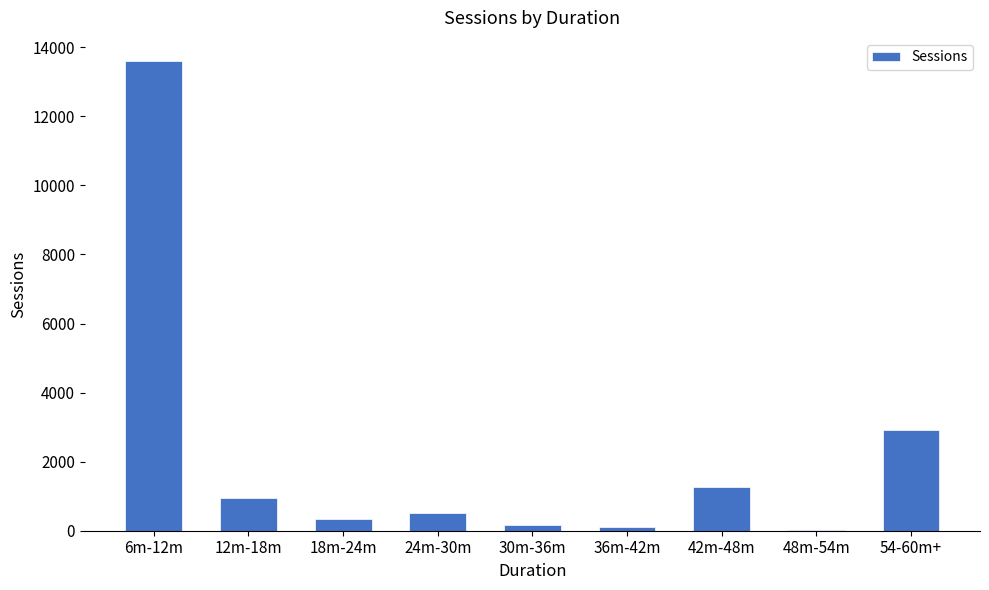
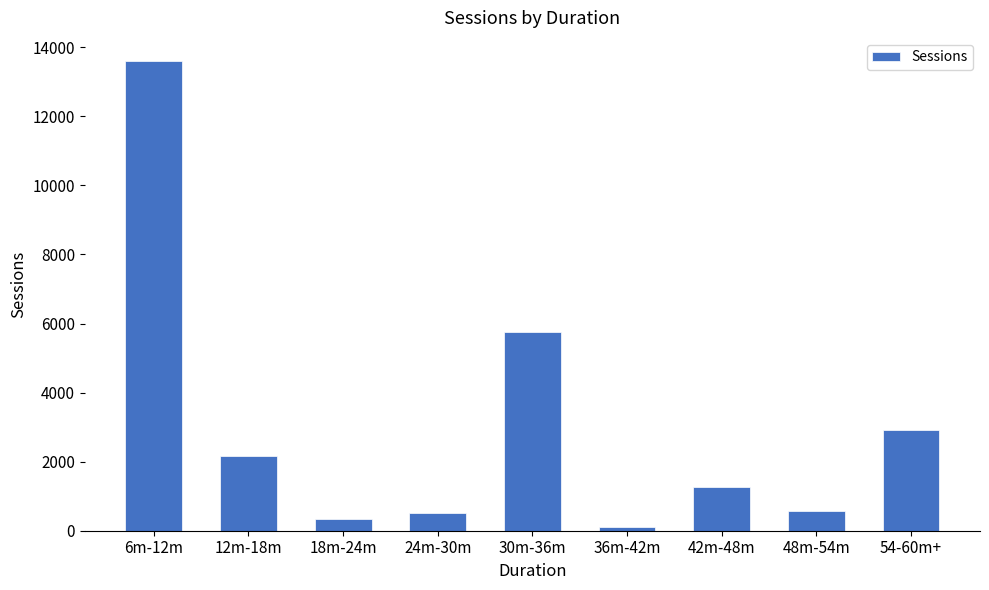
  {
    "6m-12m": 13600,
-   "12m-18m": 900,
+   "12m-18m": 2200,
    "18m-24m": 300,
    "24m-30m": 500,
-   "30m-36m": 200,
+   "30m-36m": 5700,
    "36m-42m": 100,
    "42m-48m": 1300,
-   "48m-54m": 0,
+   "48m-54m": 600,
    "54-60m+": 2900
  }
